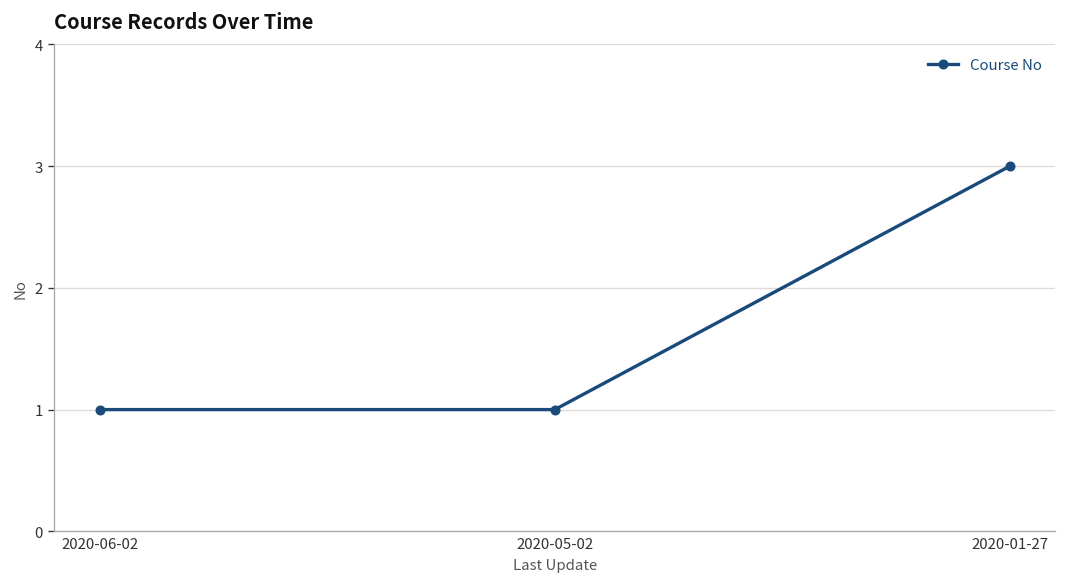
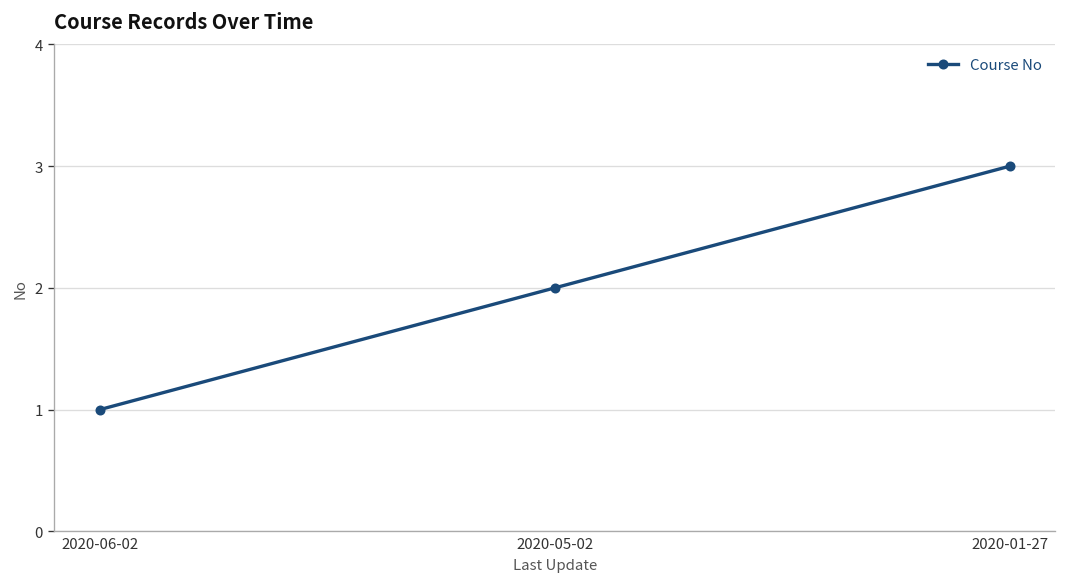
  {
    "2020-06-02": 1,
-   "2020-05-02": 1,
+   "2020-05-02": 2,
    "2020-01-27": 3
  }
